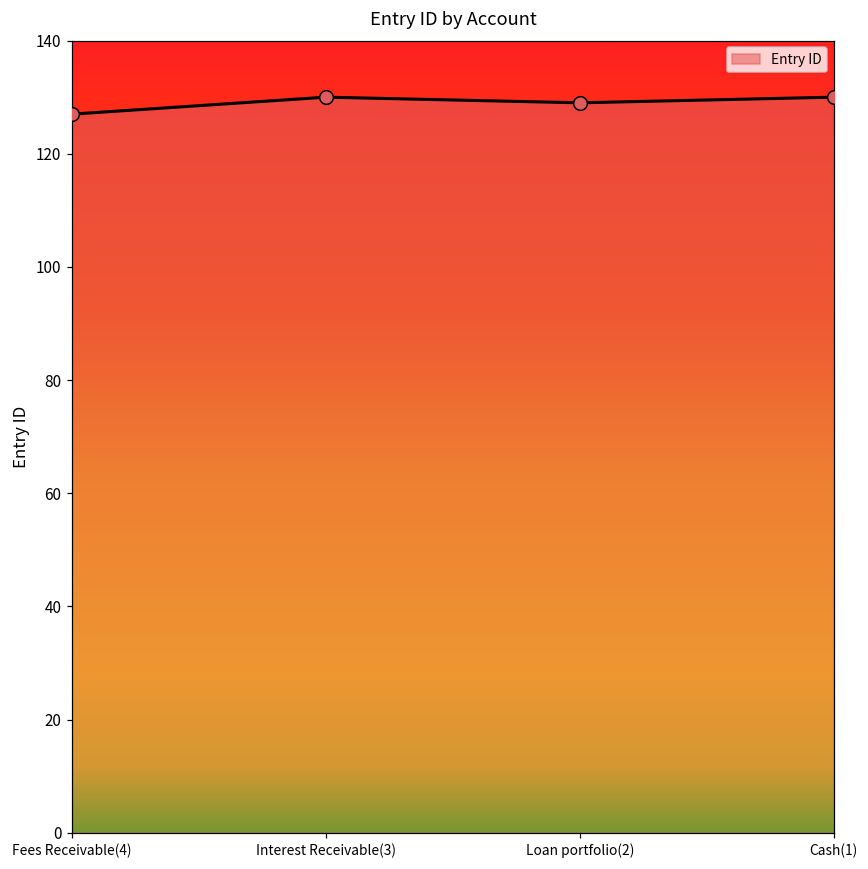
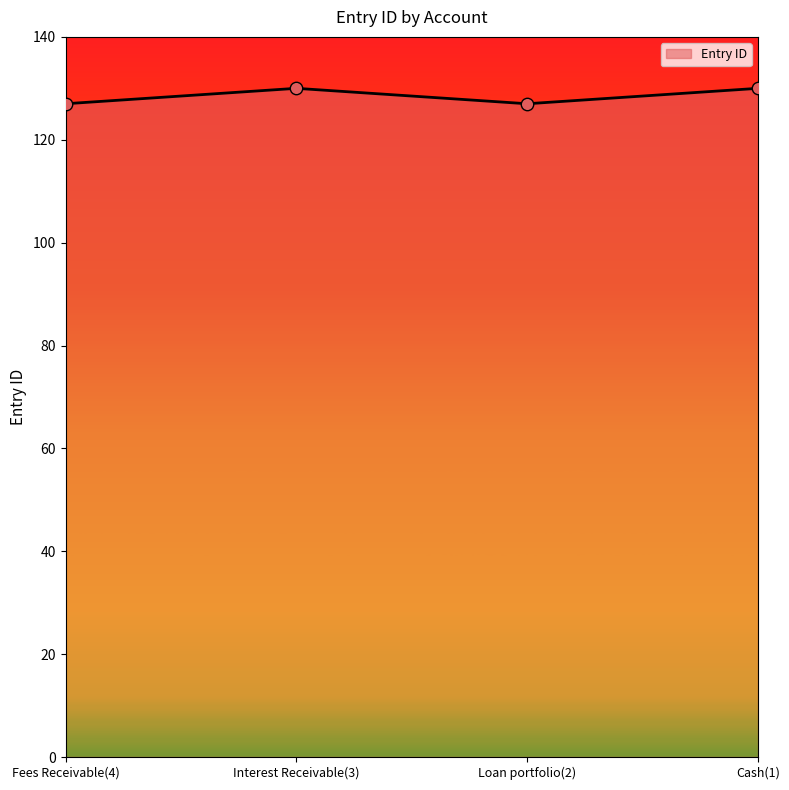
  {
    "Fees Receivable(4)": 127,
    "Interest Receivable(3)": 130,
-   "Loan portfolio(2)": 129,
+   "Loan portfolio(2)": 127,
    "Cash(1)": 130
  }
